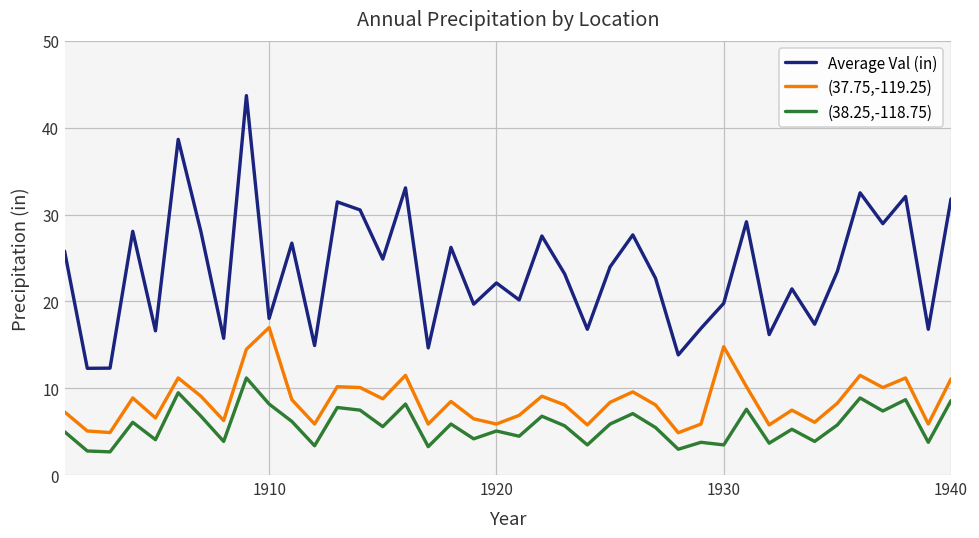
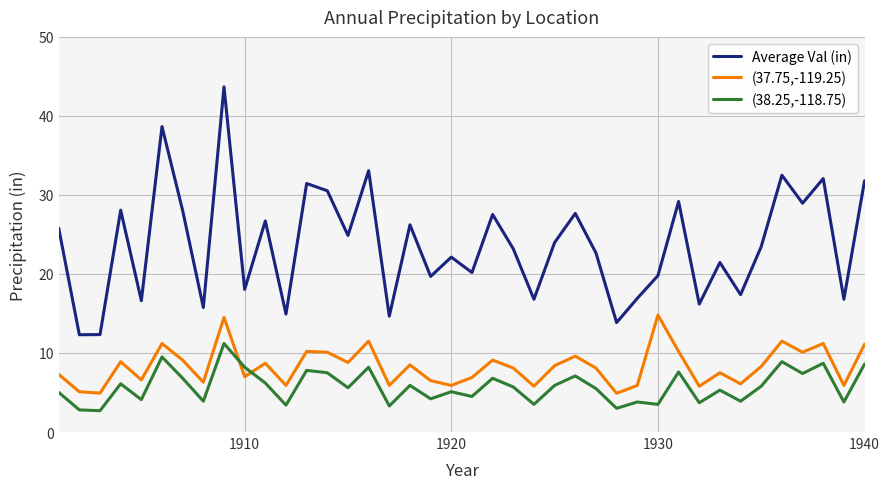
  {
    "Average Val (in)": {
      "1910": 18,
      "1920": 22,
      "1930": 20,
      "1940": 32
    },
    "(37.75,-119.25)": {
-     "1910": 17,
+     "1910": 7,
      "1920": 6,
      "1930": 15,
      "1940": 11
    },
    "(38.25,-118.75)": {
      "1910": 8,
      "1920": 5,
      "1930": 4,
      "1940": 9
    }
  }
